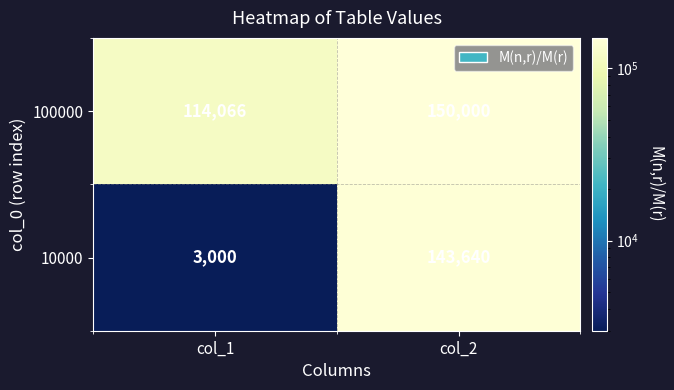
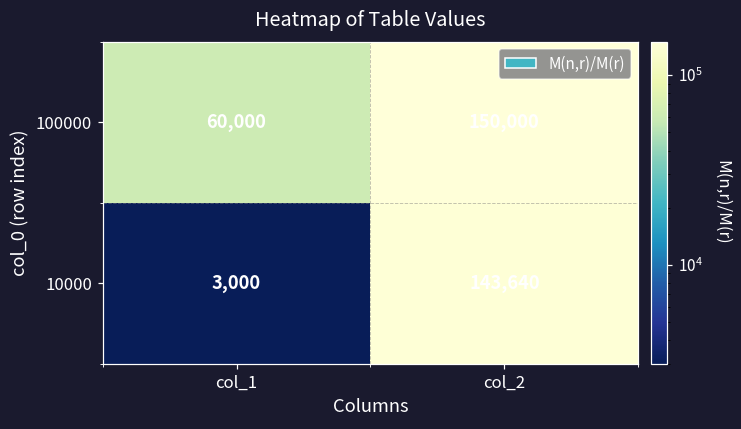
  {
    "100000": {
-     "col_1": "114,066"
+     "col_1": "60,000"
    },
    "10000": {
      "col_1": "3,000"
    }
  }
